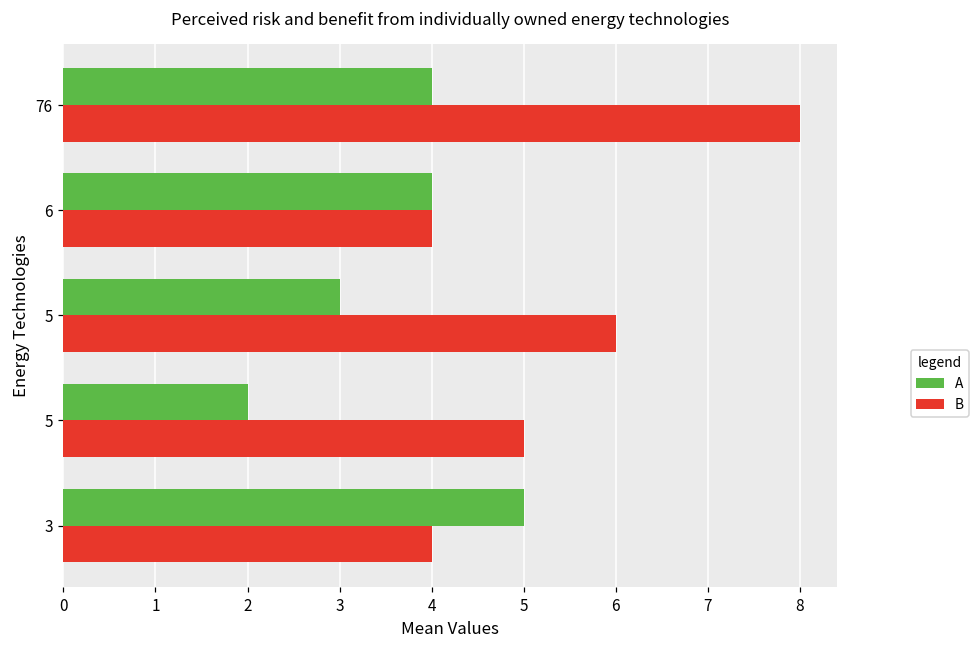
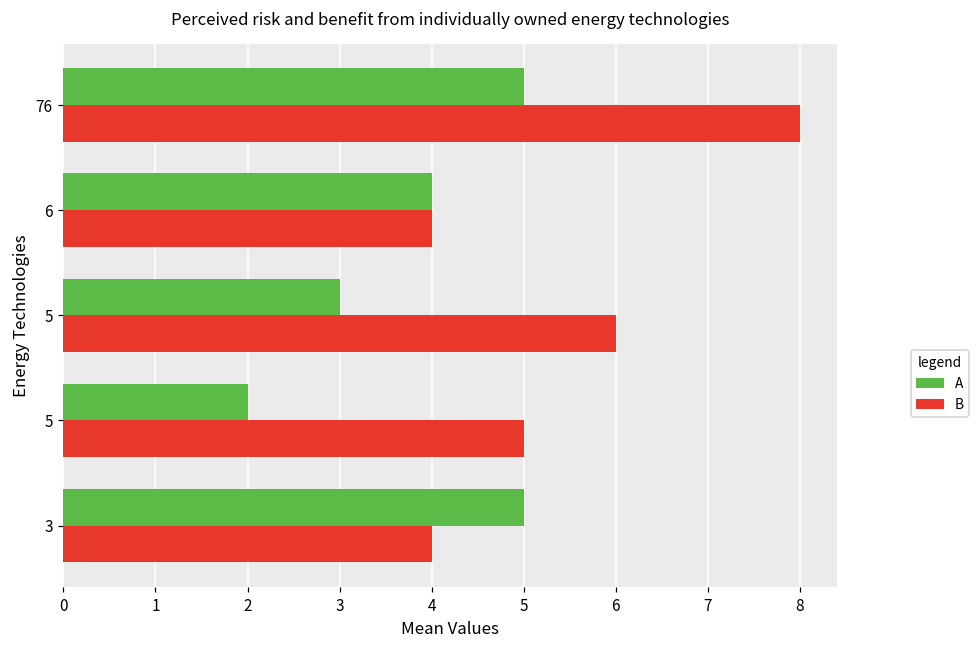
  {
    "A": {
-     "76": 4,
+     "76": 5,
      "6": 4,
      "3": 5
    },
    "B": {
      "76": 8,
      "6": 4,
      "3": 4
    }
  }
